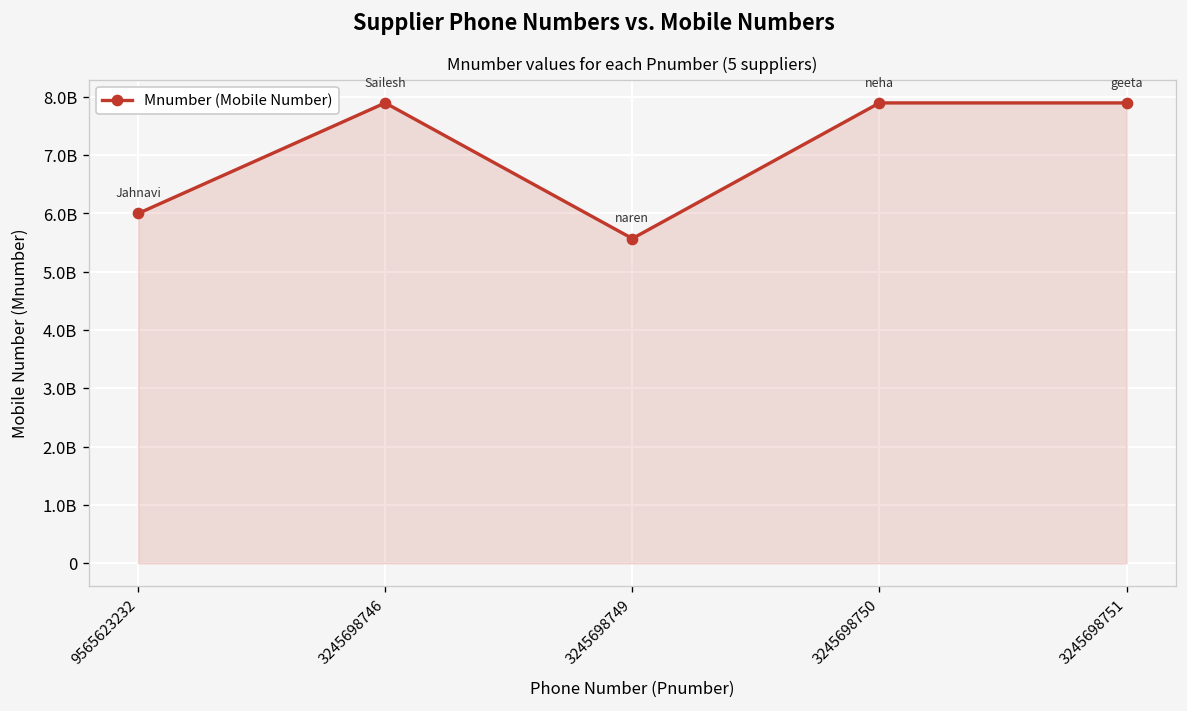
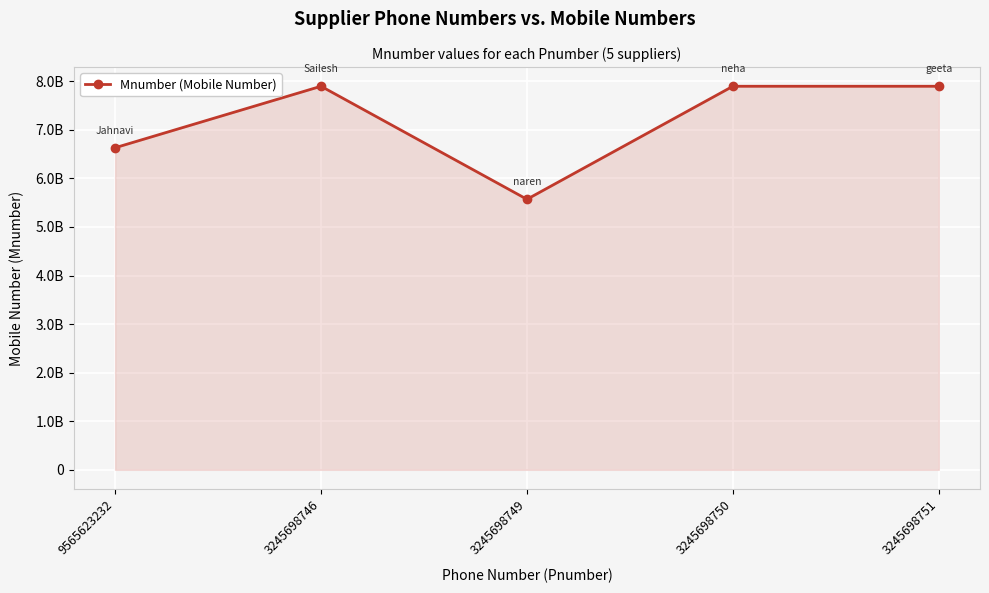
  {
-   "9565623232": 6000000000,
+   "9565623232": 6600000000,
    "3245698746": 7900000000,
    "3245698749": 5600000000,
    "3245698750": 7900000000,
    "3245698751": 7900000000
  }
